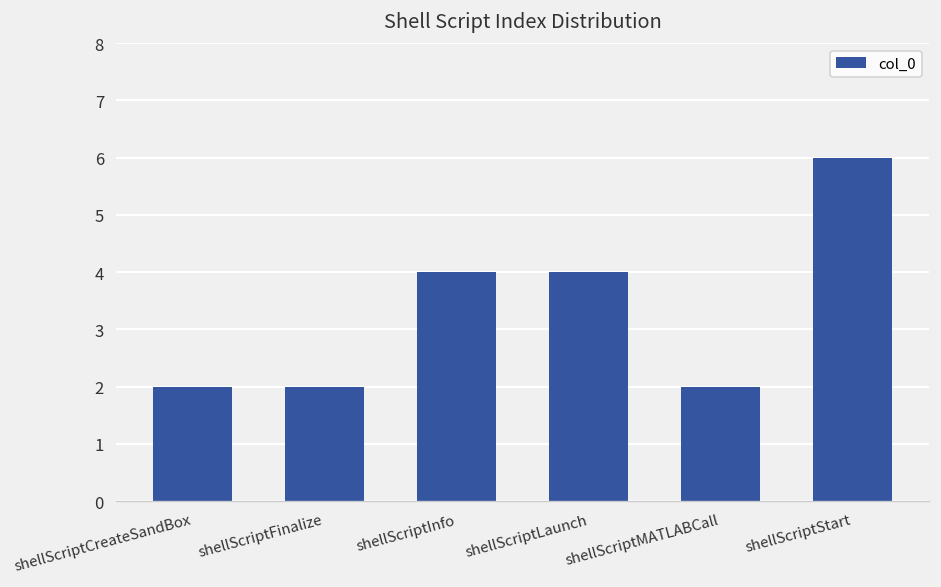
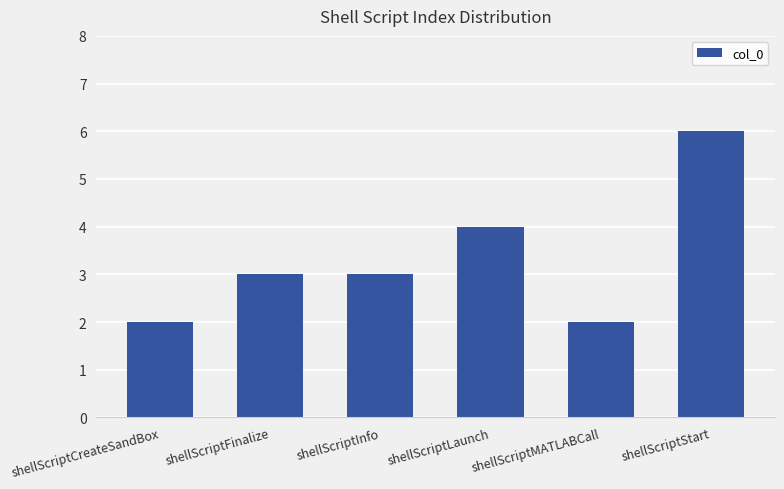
  {
    "shellScriptCreateSandBox": 2,
-   "shellScriptFinalize": 2,
-   "shellScriptInfo": 4,
+   "shellScriptFinalize": 3,
+   "shellScriptInfo": 3,
    "shellScriptLaunch": 4,
    "shellScriptMATLABCall": 2,
    "shellScriptStart": 6
  }
